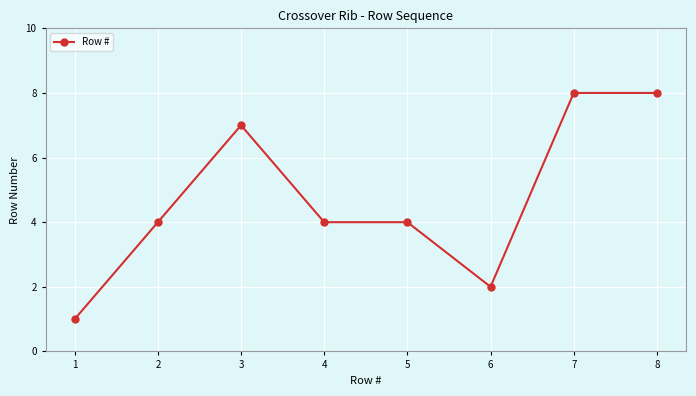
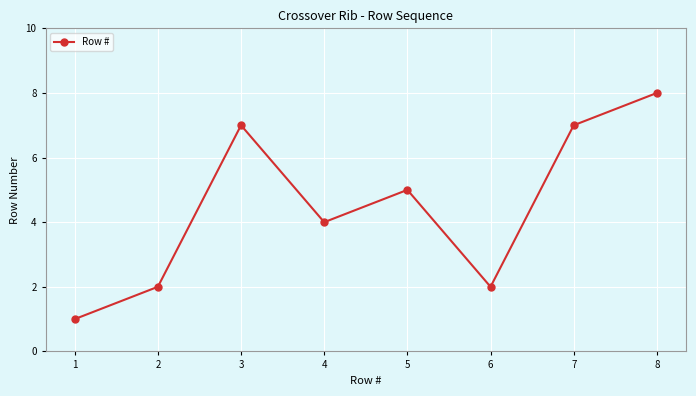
  {
    "1": 1,
-   "2": 4,
+   "2": 2,
    "3": 7,
    "4": 4,
-   "5": 4,
+   "5": 5,
    "6": 2,
-   "7": 8,
+   "7": 7,
    "8": 8
  }
